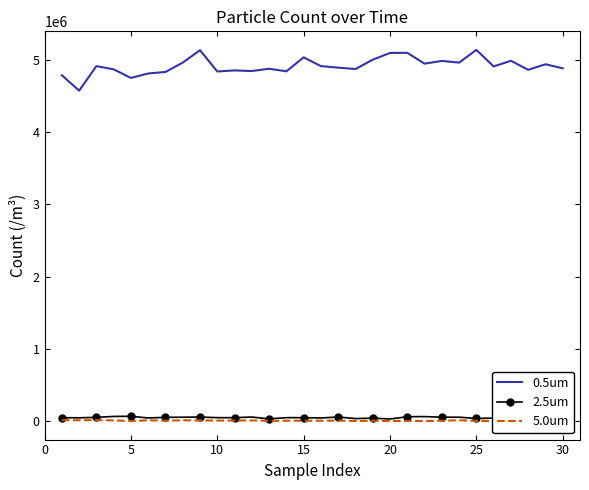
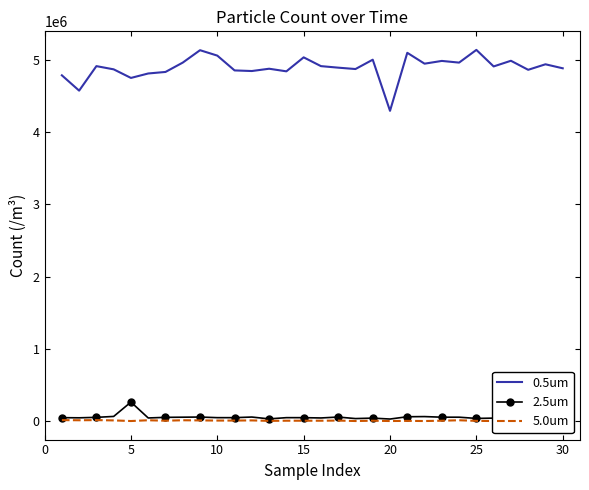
  {
    "0.5um": {
      "5": 4700000,
-     "10": 4800000,
+     "10": 5100000,
      "15": 5000000,
-     "20": 5100000,
+     "20": 4300000,
      "25": 5100000,
      "30": 4900000
    },
    "2.5um": {
-     "5": 100000,
+     "5": 300000,
      "10": 0,
      "15": 0
    },
    "5.0um": {
      "5": 0,
      "10": 0,
      "15": 0
    }
  }
